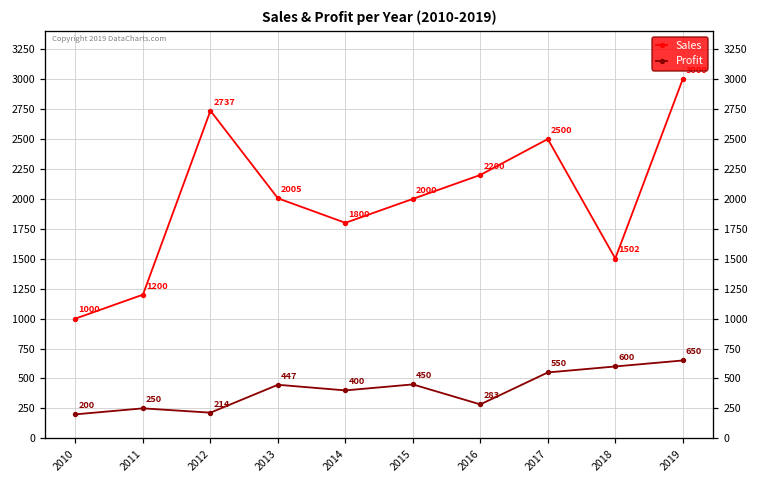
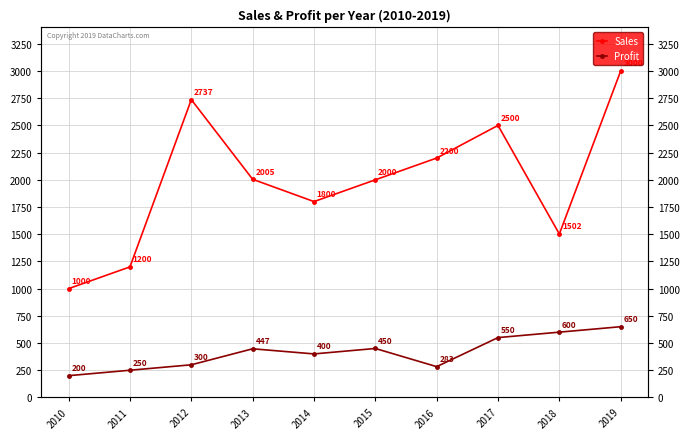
  {
    "Sales": {
      "2010": 1000,
      "2011": 1200,
      "2012": 2737,
      "2013": 2005,
      "2014": 1800,
      "2015": 2000,
      "2016": 2200,
      "2017": 2500,
      "2018": 1502
    },
    "Profit": {
      "2010": 200,
      "2011": 250,
-     "2012": 214,
+     "2012": 300,
      "2013": 447,
      "2014": 400,
      "2015": 450,
      "2016": 283,
      "2017": 550,
      "2018": 600,
      "2019": 650
    }
  }
